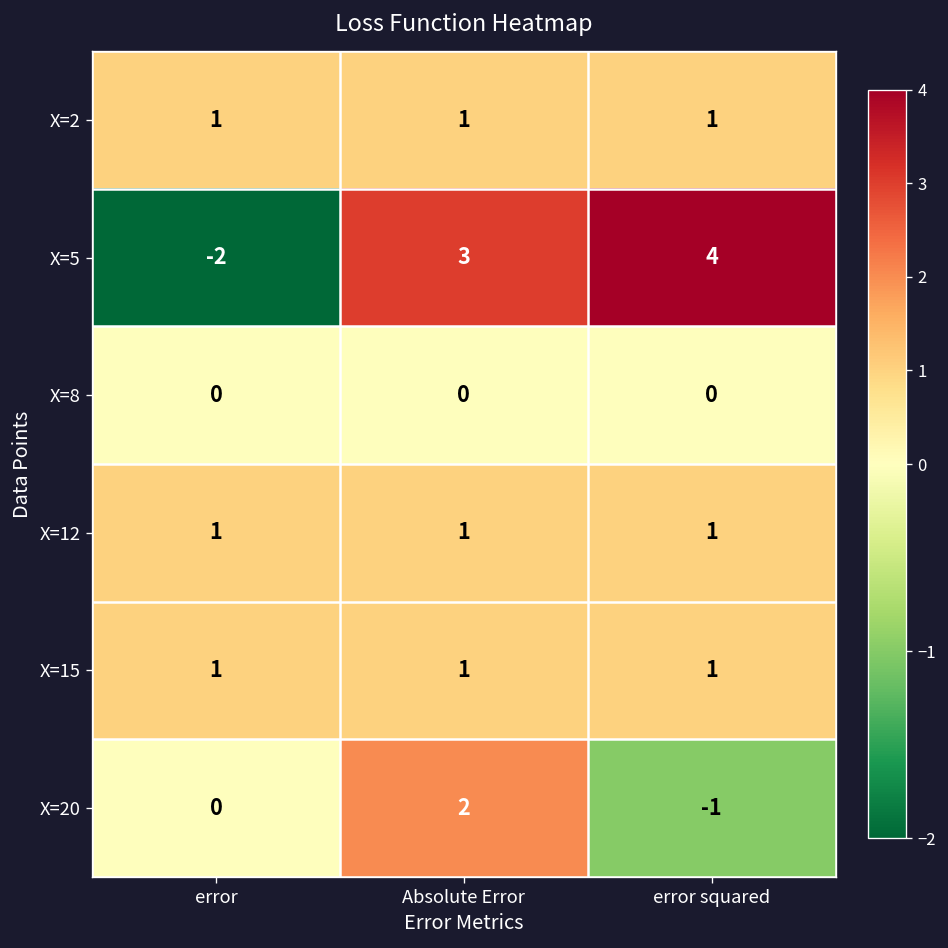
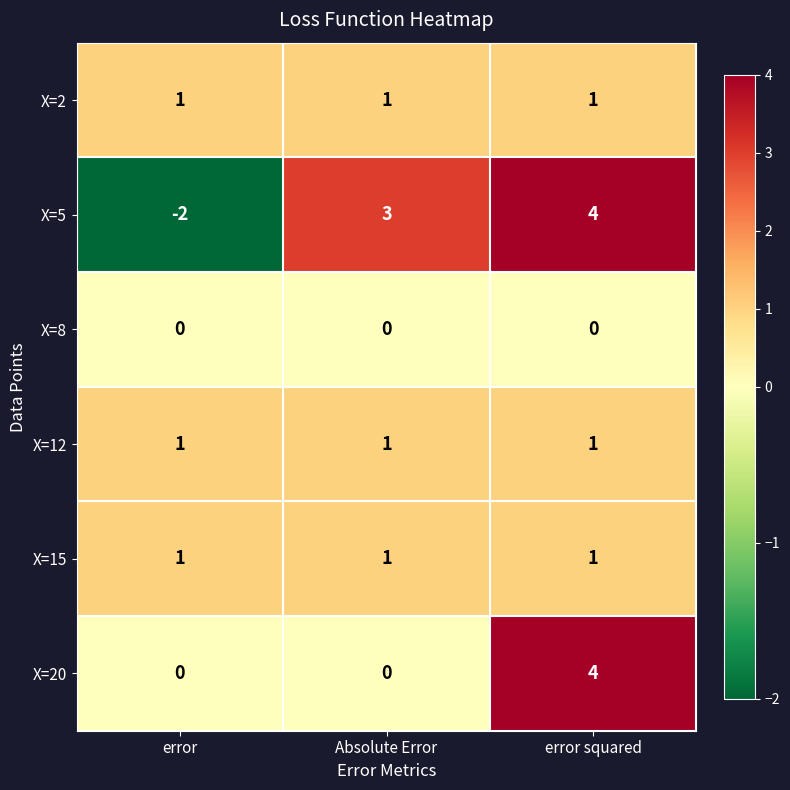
  {
    "X=2": {
      "error": 1,
      "Absolute Error": 1,
      "error squared": 1
    },
    "X=5": {
      "error": -2,
      "Absolute Error": 3,
      "error squared": 4
    },
    "X=8": {
      "error": 0,
      "Absolute Error": 0,
      "error squared": 0
    },
    "X=12": {
      "error": 1,
      "Absolute Error": 1,
      "error squared": 1
    },
    "X=15": {
      "error": 1,
      "Absolute Error": 1,
      "error squared": 1
    },
    "X=20": {
      "error": 0,
-     "Absolute Error": 2,
-     "error squared": -1
+     "Absolute Error": 0,
+     "error squared": 4
    }
  }
